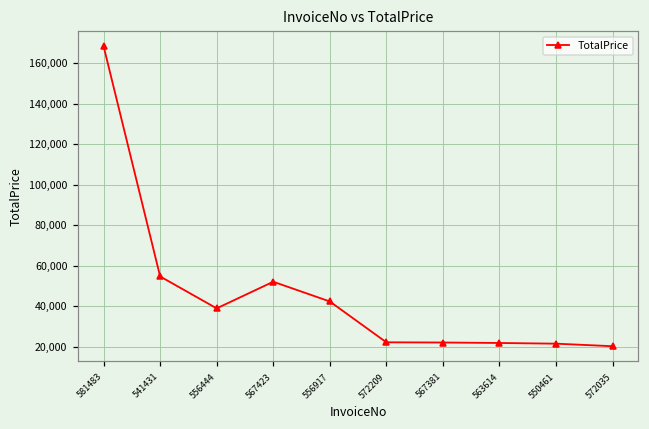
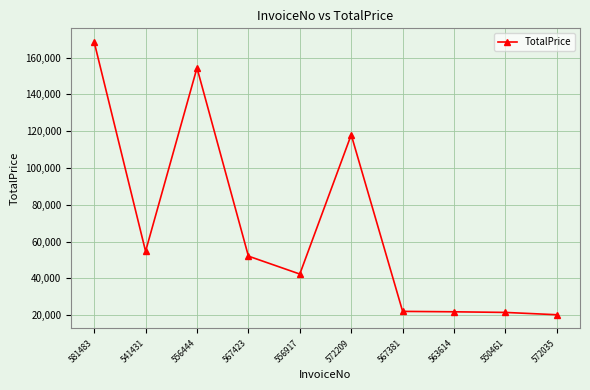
  {
    "581483": "168,000",
    "541431": "55,000",
-   "556444": "39,000",
+   "556444": "154,000",
    "567423": "52,000",
    "556917": "42,000",
-   "572209": "22,000",
+   "572209": "118,000",
    "567381": "22,000",
    "563614": "22,000",
    "550461": "22,000",
    "572035": "20,000"
  }
